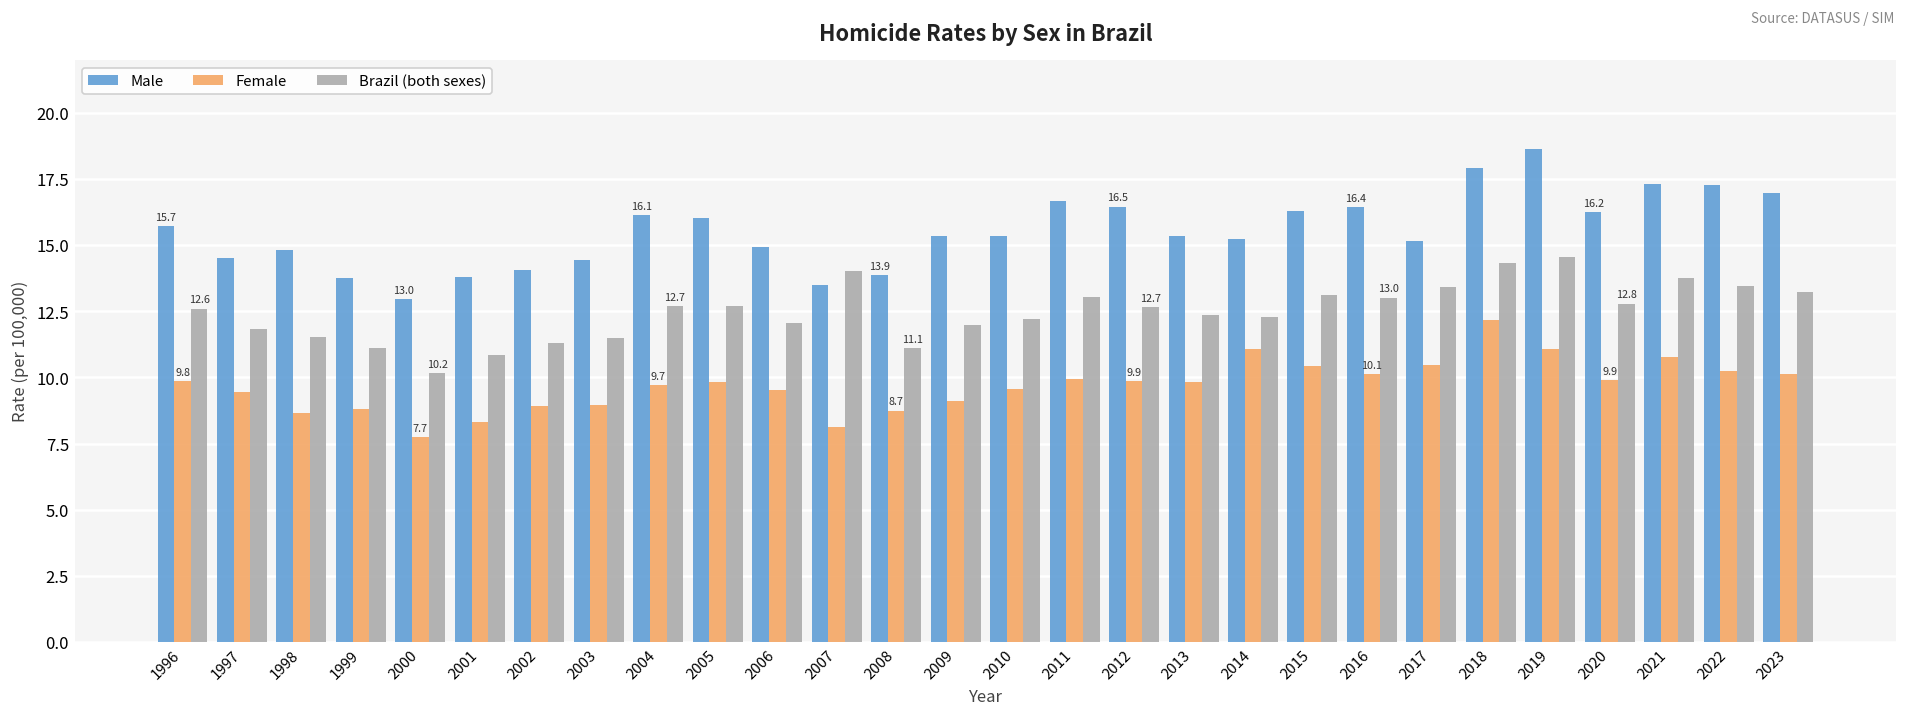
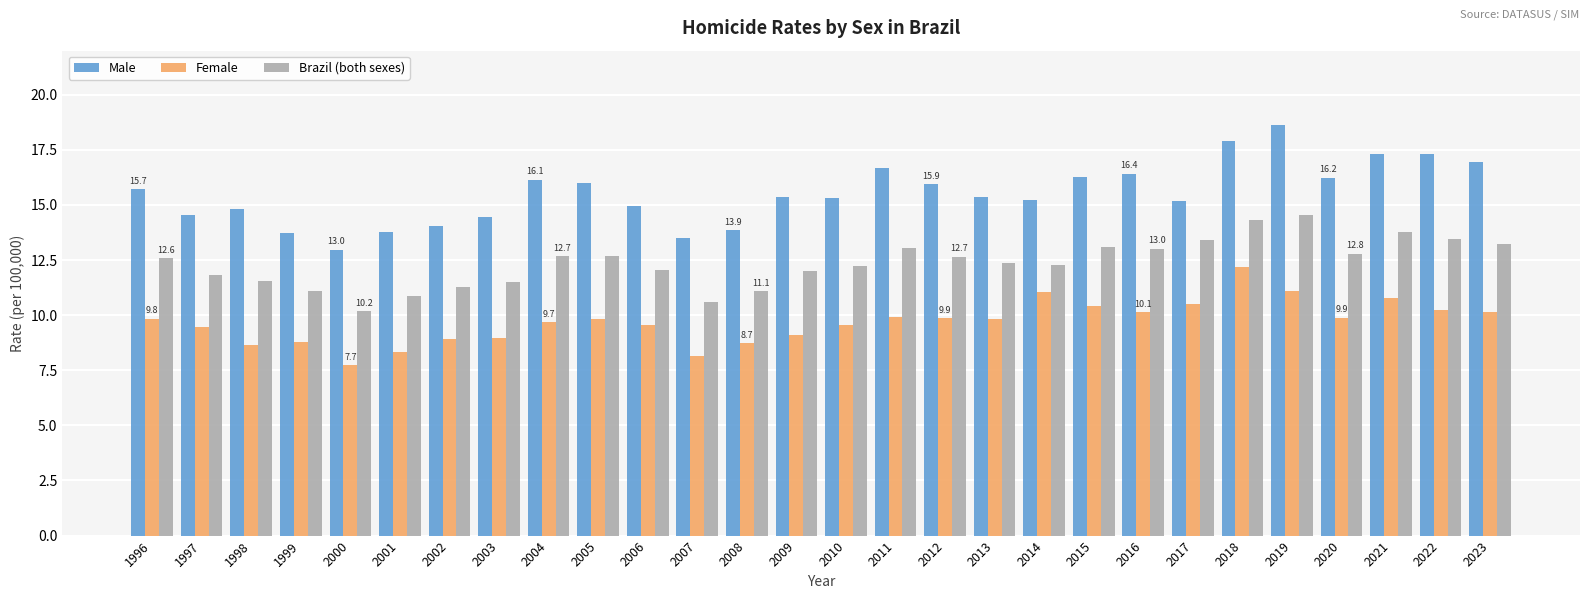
  {
    "Male": {
      "1996": 15.7,
      "2000": 13.0,
      "2004": 16.1,
      "2008": 13.9,
-     "2012": 16.5,
+     "2012": 15.9,
      "2016": 16.4,
      "2020": 16.2
    },
    "Female": {
      "1996": 9.8,
      "2000": 7.7,
      "2004": 9.7,
      "2008": 8.7,
      "2012": 9.9,
      "2016": 10.1,
      "2020": 9.9
    },
    "Brazil (both sexes)": {
      "1997": 11.8,
      "1998": 11.5,
      "1999": 11.1,
      "2001": 10.9,
      "2002": 11.3,
      "2003": 11.5,
      "2005": 12.7,
      "2006": 12.0,
-     "2007": 14.0,
+     "2007": 10.6,
      "2009": 12.0,
      "2010": 12.2,
      "2011": 13.0,
      "2013": 12.4,
      "2014": 12.3,
      "2015": 13.1,
      "2017": 13.4,
      "2018": 14.3,
      "2019": 14.5,
      "2021": 13.8,
      "2022": 13.5,
      "2023": 13.2
    }
  }
